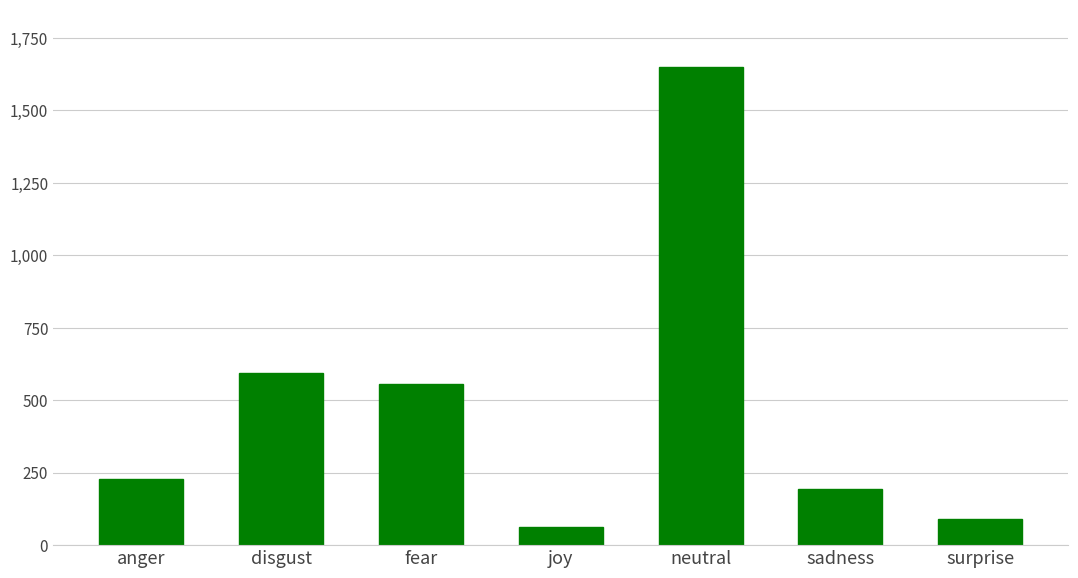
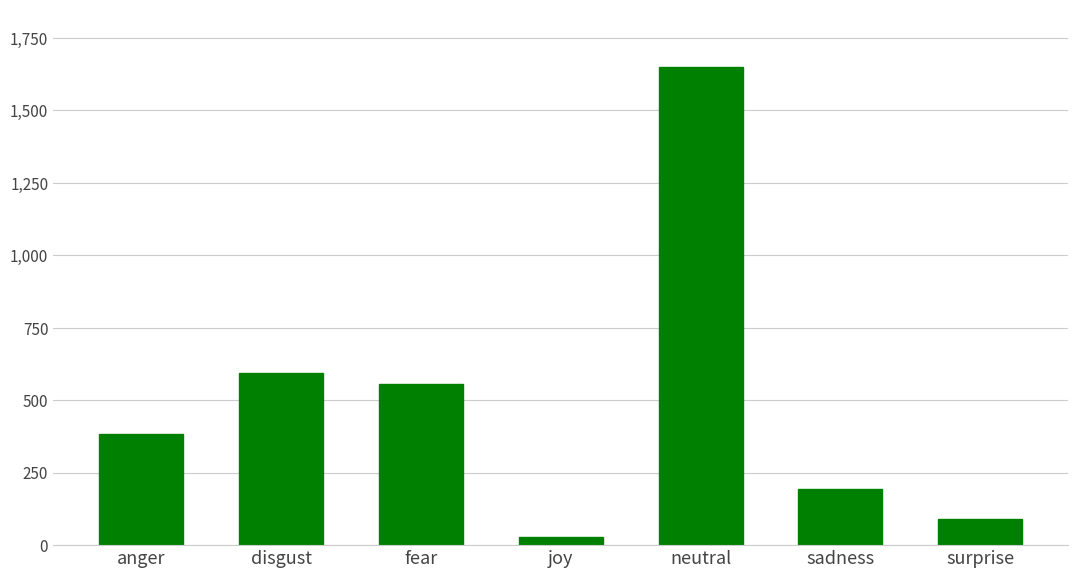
  {
-   "anger": "230",
+   "anger": "380",
    "disgust": "590",
    "fear": "560",
-   "joy": "60",
+   "joy": "30",
    "neutral": "1,650",
    "sadness": "190",
    "surprise": "90"
  }
